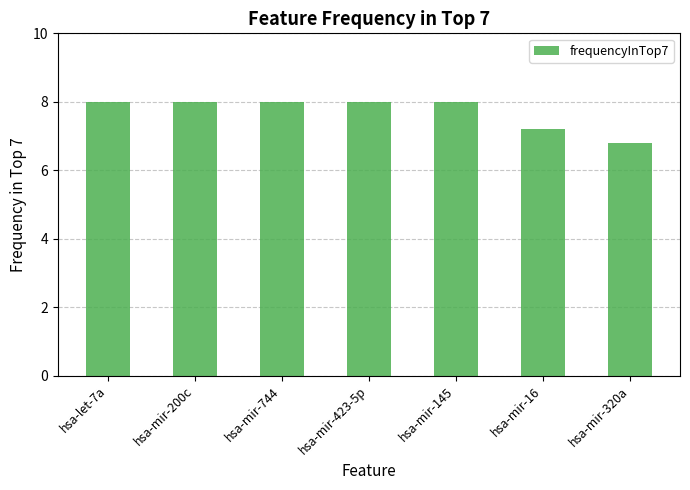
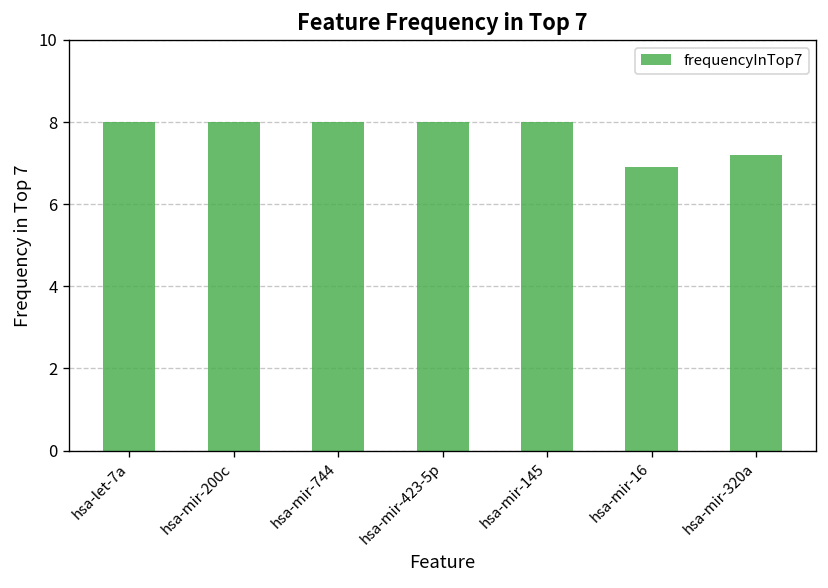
  {
    "hsa-let-7a": 8.0,
    "hsa-mir-200c": 8.0,
    "hsa-mir-744": 8.0,
    "hsa-mir-423-5p": 8.0,
    "hsa-mir-145": 8.0,
-   "hsa-mir-16": 7.2,
-   "hsa-mir-320a": 6.8
+   "hsa-mir-16": 6.9,
+   "hsa-mir-320a": 7.2
  }
